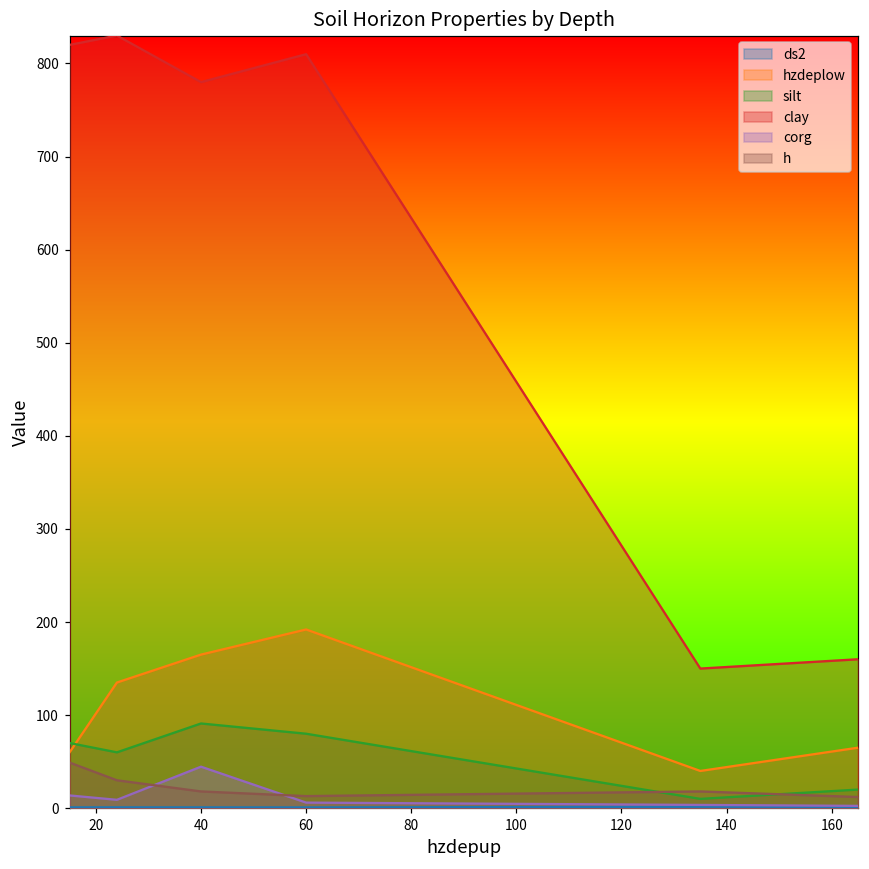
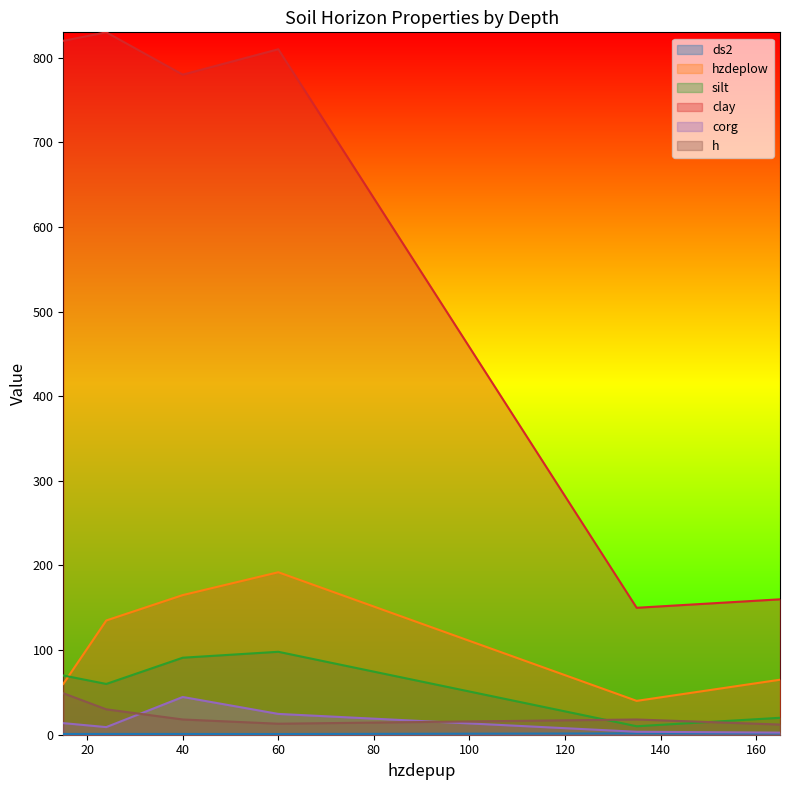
  {
    "ds2": {
      "40": 0,
      "60": 0
    },
    "silt": {
      "40": 90,
-     "60": 80
+     "60": 100
    },
    "corg": {
      "40": 40,
-     "60": 10
+     "60": 20
    }
  }
